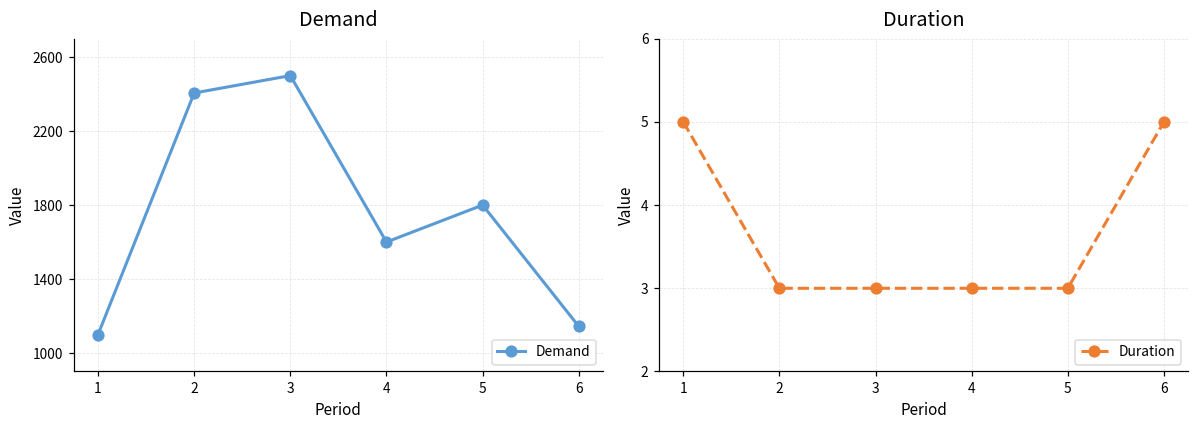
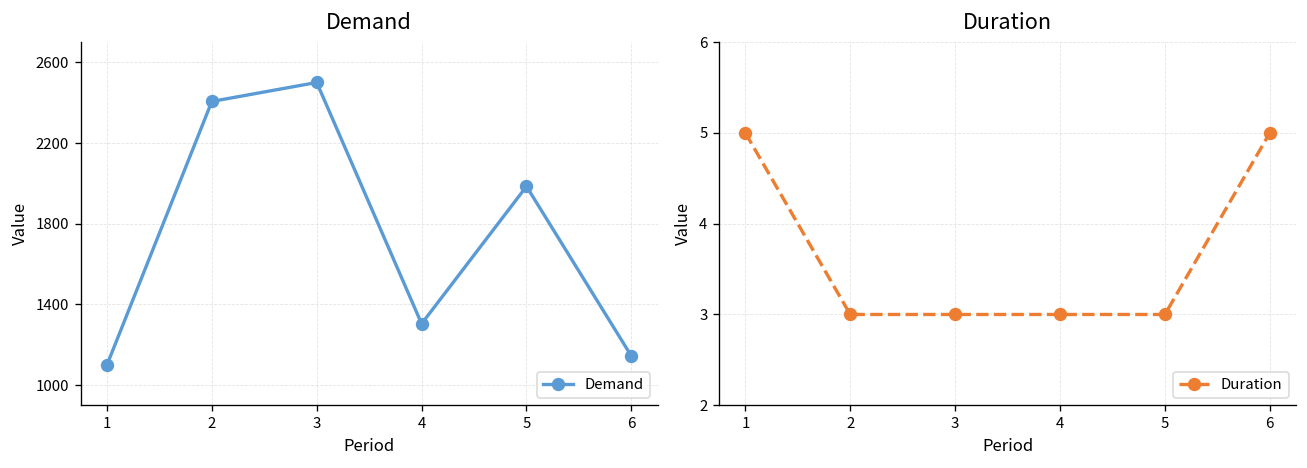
  {
    "Demand": {
      "1": 1100,
      "2": 2410,
      "3": 2500,
-     "4": 1600,
-     "5": 1800,
+     "4": 1300,
+     "5": 1990,
      "6": 1140
    },
    "Duration": {
      "1": 5.0,
      "2": 3.0,
      "3": 3.0,
      "4": 3.0,
      "5": 3.0,
      "6": 5.0
    }
  }
